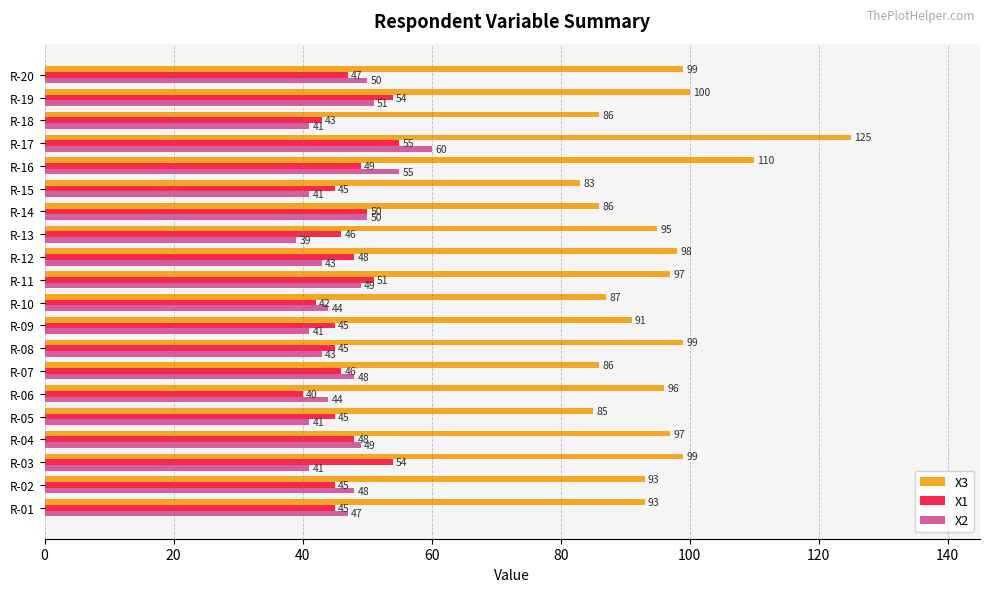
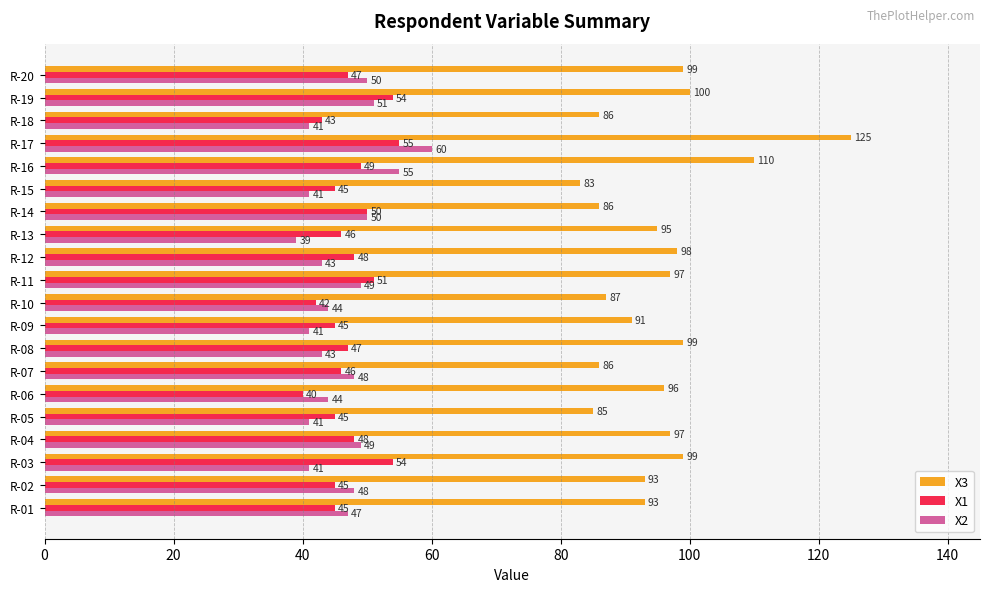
  {
    "X3": {
      "R-20": 99,
      "R-19": 100,
      "R-18": 86,
      "R-17": 125,
      "R-16": 110,
      "R-15": 83,
      "R-14": 86,
      "R-13": 95,
      "R-12": 98,
      "R-11": 97,
      "R-10": 87,
      "R-09": 91,
      "R-08": 99,
      "R-07": 86,
      "R-06": 96,
      "R-05": 85,
      "R-04": 97,
      "R-03": 99,
      "R-02": 93,
      "R-01": 93
    },
    "X1": {
      "R-20": 47,
      "R-19": 54,
      "R-18": 43,
      "R-17": 55,
      "R-16": 49,
      "R-15": 45,
      "R-13": 46,
      "R-12": 48,
      "R-11": 51,
      "R-10": 42,
      "R-09": 45,
-     "R-08": 45,
+     "R-08": 47,
      "R-07": 46,
      "R-06": 40,
      "R-05": 45,
      "R-03": 54,
      "R-02": 45,
      "R-01": 45
    },
    "X2": {
      "R-20": 50,
      "R-19": 51,
      "R-18": 41,
      "R-17": 60,
      "R-16": 55,
      "R-15": 41,
      "R-13": 39,
      "R-12": 43,
      "R-11": 49,
      "R-10": 44,
      "R-09": 41,
      "R-08": 43,
      "R-07": 48,
      "R-06": 44,
      "R-05": 41,
      "R-03": 41,
      "R-02": 48,
      "R-01": 47
    }
  }
